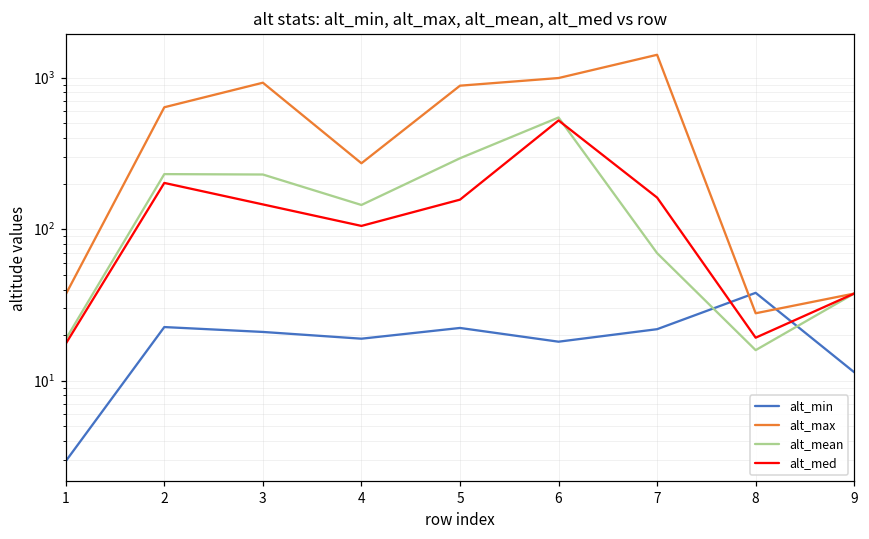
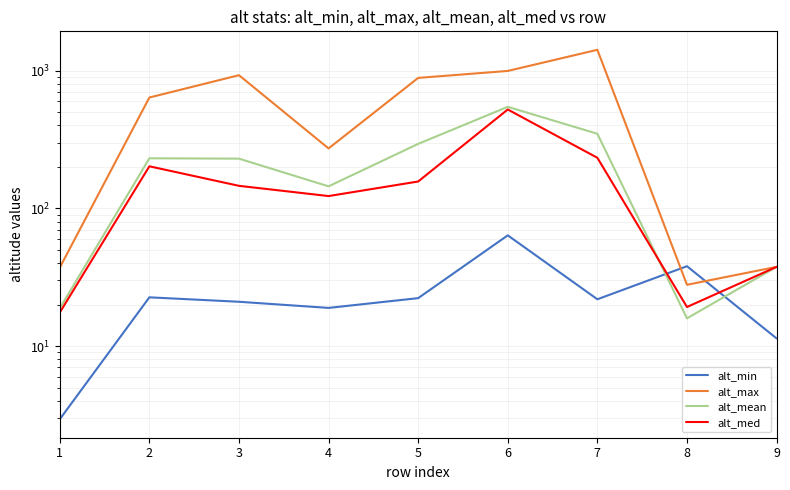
  {
    "alt_min": {
      "1": 3,
      "2": 23,
      "3": 21,
      "4": 19,
      "5": 22,
-     "6": 18,
+     "6": 60,
      "7": 22,
      "8": 38,
      "9": 11
    },
    "alt_max": {
      "1": 37,
      "2": 600,
      "3": 900,
      "4": 270,
      "5": 900,
      "6": 1000,
      "7": 1400,
      "8": 28
    },
    "alt_mean": {
      "1": 19,
      "2": 230,
      "3": 230,
      "4": 140,
      "5": 290,
      "6": 550,
-     "7": 70,
+     "7": 350,
      "8": 16
    },
    "alt_med": {
      "1": 18,
      "2": 200,
      "3": 150,
-     "4": 110,
+     "4": 120,
      "5": 160,
      "6": 520,
-     "7": 160,
+     "7": 230,
      "8": 19
    }
  }
